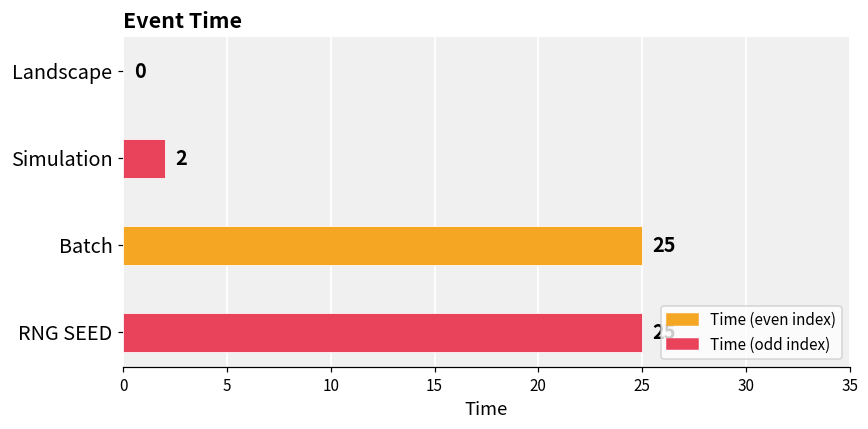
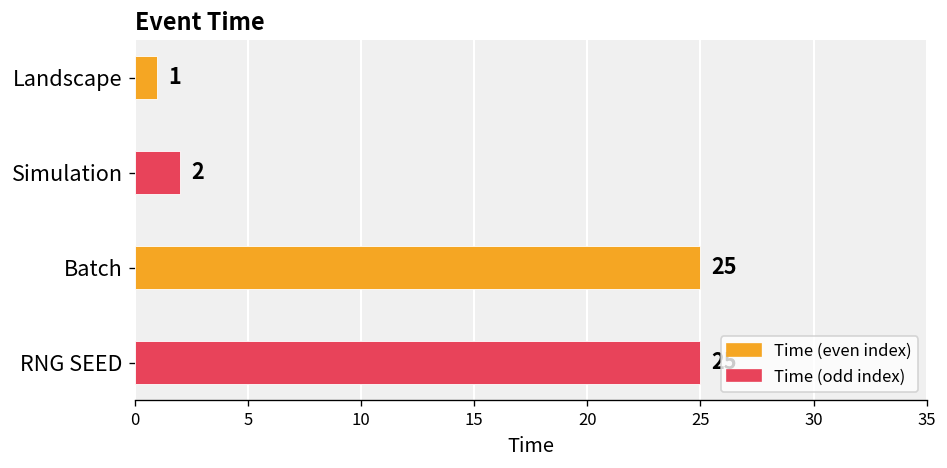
  {
-   "Landscape": 0,
+   "Landscape": 1,
    "Simulation": 2,
    "Batch": 25
  }
